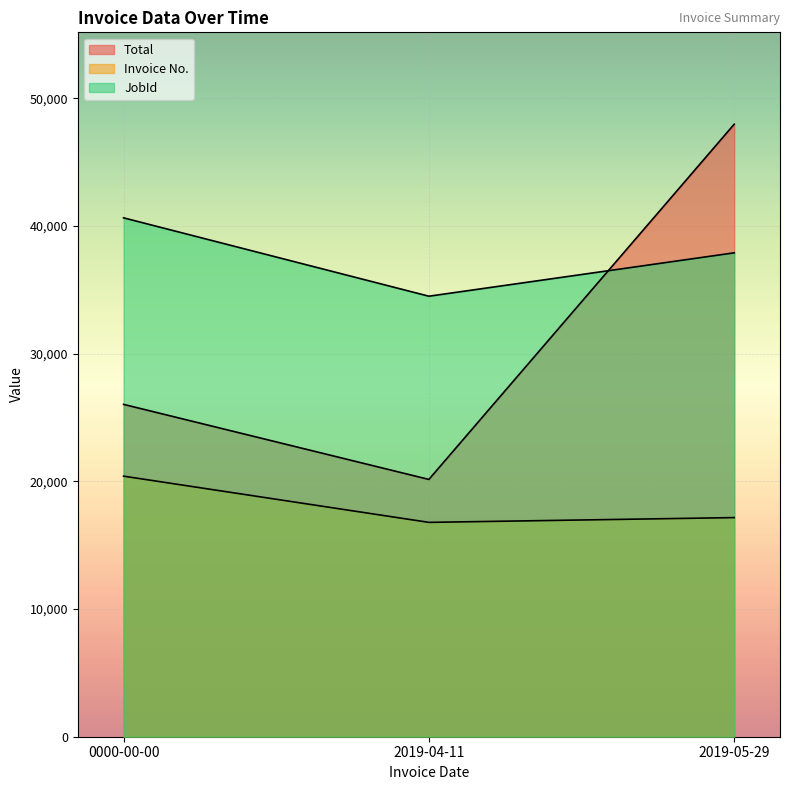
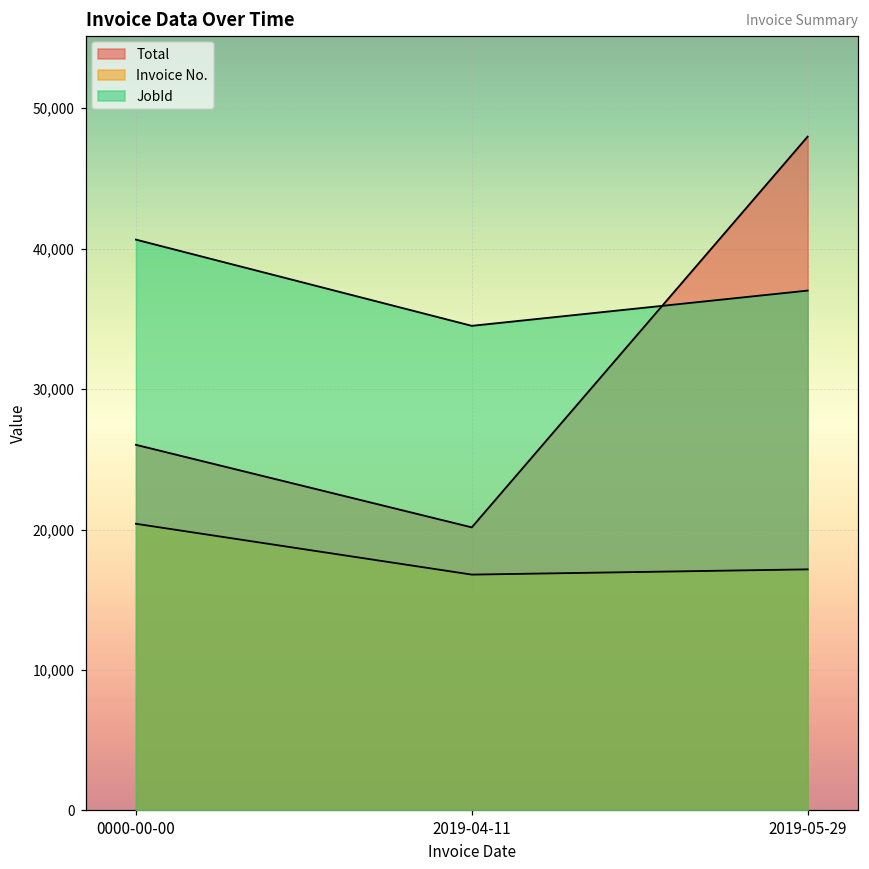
  {
    "Total": {
      "0000-00-00": "26,000",
      "2019-04-11": "20,200",
      "2019-05-29": "48,000"
    },
    "Invoice No.": {
      "0000-00-00": "20,400",
      "2019-04-11": "16,800",
      "2019-05-29": "17,200"
    },
    "JobId": {
      "0000-00-00": "40,600",
      "2019-04-11": "34,500",
-     "2019-05-29": "37,900"
+     "2019-05-29": "37,000"
    }
  }
